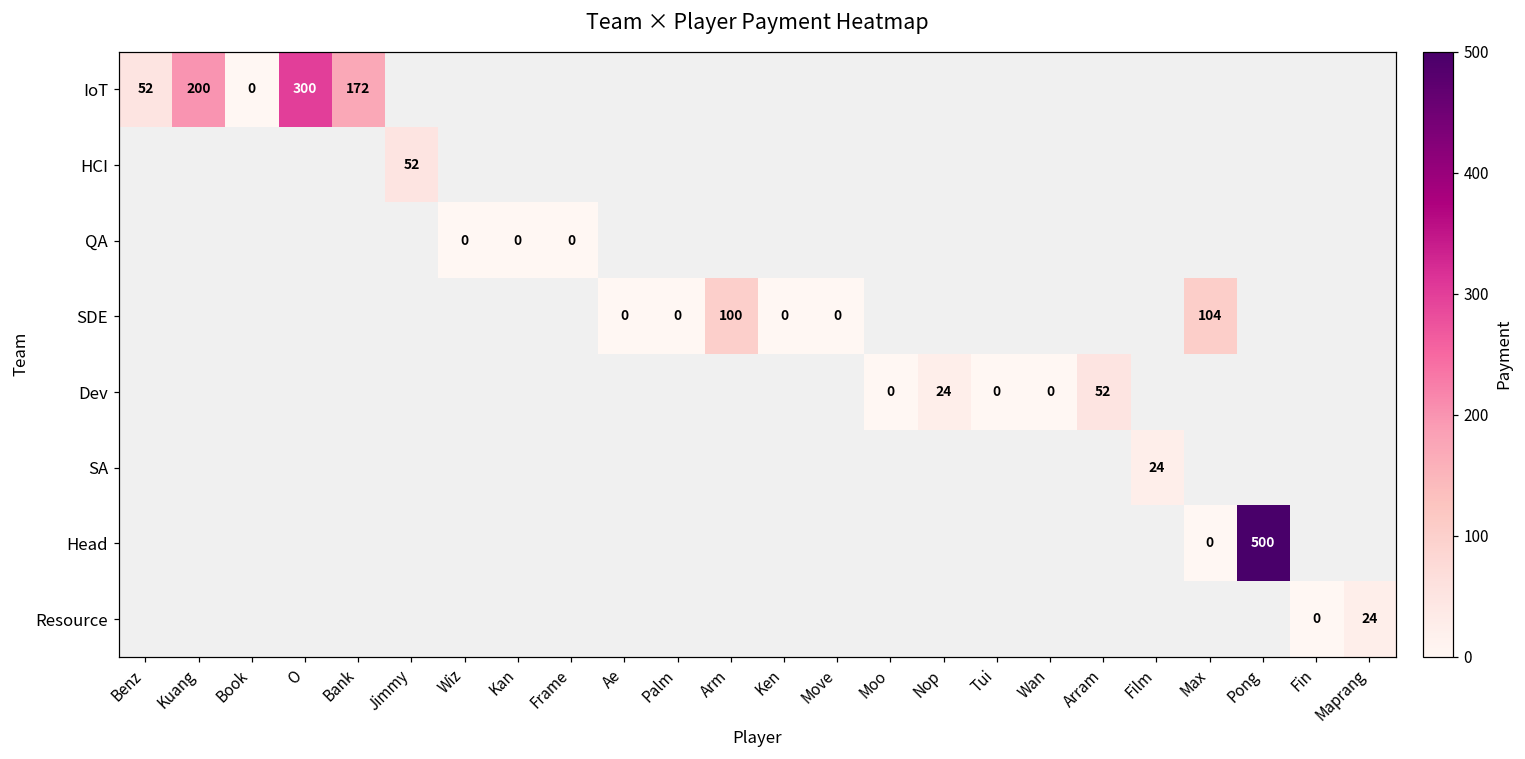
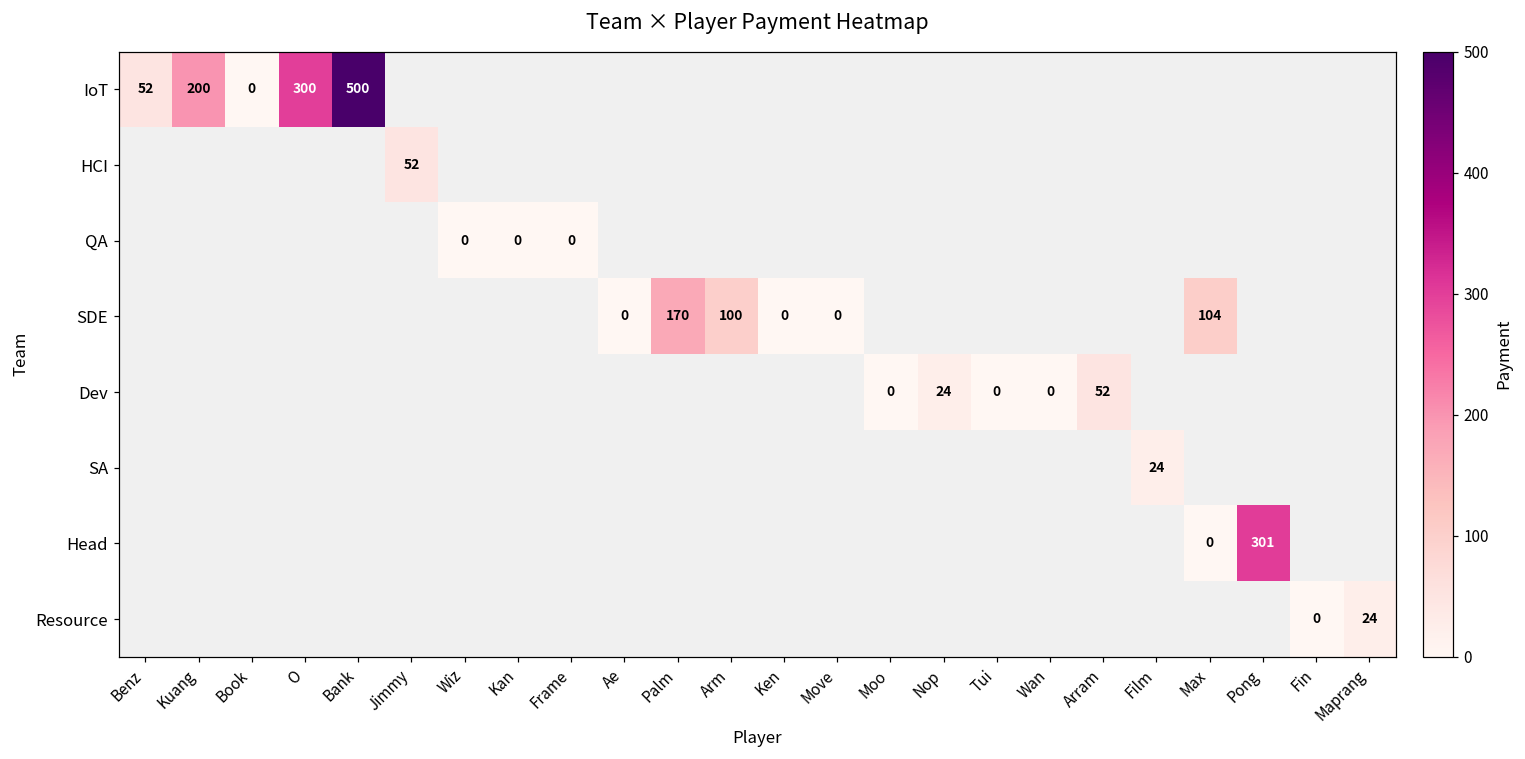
  {
    "IoT": {
      "Benz": 52,
      "Kuang": 200,
      "Book": 0,
      "O": 300,
-     "Bank": 172
+     "Bank": 500
    },
    "HCI": {
      "Jimmy": 52
    },
    "QA": {
      "Wiz": 0,
      "Kan": 0,
      "Frame": 0
    },
    "SDE": {
      "Ae": 0,
-     "Palm": 0,
+     "Palm": 170,
      "Arm": 100,
      "Ken": 0,
      "Move": 0,
      "Max": 104
    },
    "Dev": {
      "Moo": 0,
      "Nop": 24,
      "Tui": 0,
      "Wan": 0,
      "Arram": 52
    },
    "SA": {
      "Film": 24
    },
    "Head": {
      "Max": 0,
-     "Pong": 500
+     "Pong": 301
    },
    "Resource": {
      "Fin": 0,
      "Maprang": 24
    }
  }
